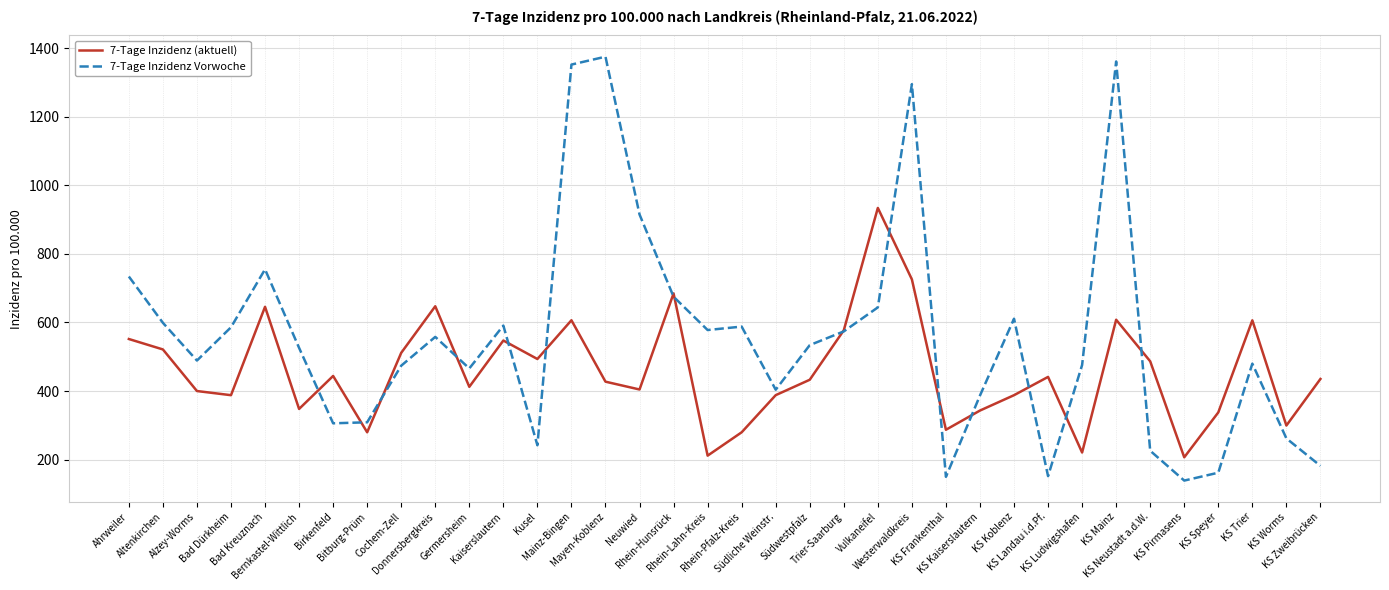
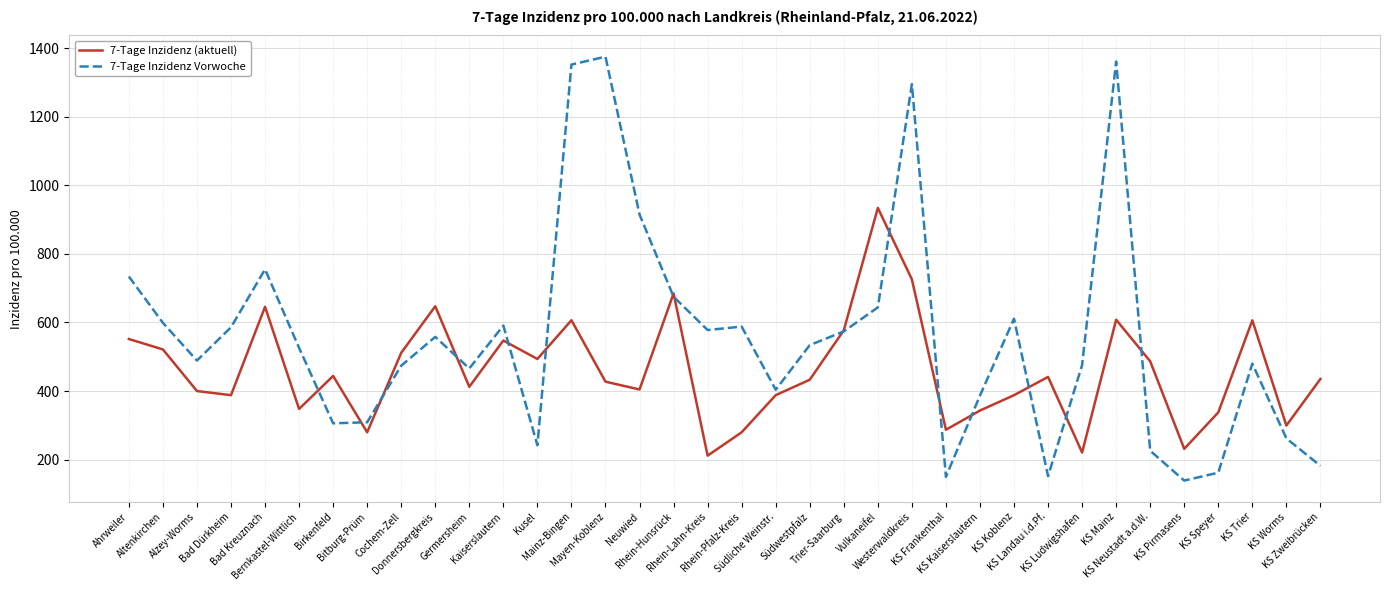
  {
    "7-Tage Inzidenz (aktuell)": {
      "Ahrweiler": 550,
      "Altenkirchen": 520,
      "Alzey-Worms": 400,
      "Bad Dürkheim": 390,
      "Bad Kreuznach": 650,
      "Bernkastel-Wittlich": 350,
      "Birkenfeld": 440,
      "Bitburg-Prüm": 280,
      "Cochem-Zell": 510,
      "Donnersbergkreis": 650,
      "Germersheim": 410,
      "Kaiserslautern": 550,
      "Kusel": 490,
      "Mainz-Bingen": 610,
      "Mayen-Koblenz": 430,
      "Neuwied": 400,
      "Rhein-Hunsrück": 680,
      "Rhein-Lahn-Kreis": 210,
      "Rhein-Pfalz-Kreis": 280,
      "Südliche Weinstr.": 390,
      "Südwestpfalz": 430,
      "Vulkaneifel": 930,
      "Westerwaldkreis": 730,
      "KS Frankenthal": 290,
      "KS Kaiserslautern": 340,
      "KS Koblenz": 390,
      "KS Landau i.d.Pf.": 440,
      "KS Ludwigshafen": 220,
      "KS Mainz": 610,
      "KS Neustadt a.d.W.": 490,
-     "KS Pirmasens": 210,
+     "KS Pirmasens": 230,
      "KS Speyer": 340,
      "KS Trier": 610,
      "KS Worms": 300,
      "KS Zweibrücken": 440
    },
    "7-Tage Inzidenz Vorwoche": {
      "Ahrweiler": 730,
      "Altenkirchen": 600,
      "Alzey-Worms": 490,
      "Bad Dürkheim": 590,
      "Bad Kreuznach": 760,
      "Bernkastel-Wittlich": 530,
      "Birkenfeld": 310,
      "Bitburg-Prüm": 310,
      "Cochem-Zell": 470,
      "Donnersbergkreis": 560,
      "Germersheim": 470,
      "Kaiserslautern": 590,
      "Kusel": 240,
      "Mainz-Bingen": 1350,
      "Mayen-Koblenz": 1380,
      "Neuwied": 920,
      "Rhein-Hunsrück": 680,
      "Rhein-Lahn-Kreis": 580,
      "Rhein-Pfalz-Kreis": 590,
      "Südliche Weinstr.": 400,
      "Südwestpfalz": 530,
      "Vulkaneifel": 640,
      "Westerwaldkreis": 1300,
      "KS Frankenthal": 150,
      "KS Kaiserslautern": 390,
      "KS Koblenz": 610,
      "KS Landau i.d.Pf.": 150,
      "KS Ludwigshafen": 480,
      "KS Mainz": 1360,
      "KS Neustadt a.d.W.": 230,
      "KS Pirmasens": 140,
      "KS Speyer": 160,
      "KS Trier": 480,
      "KS Worms": 260,
      "KS Zweibrücken": 180
    }
  }
